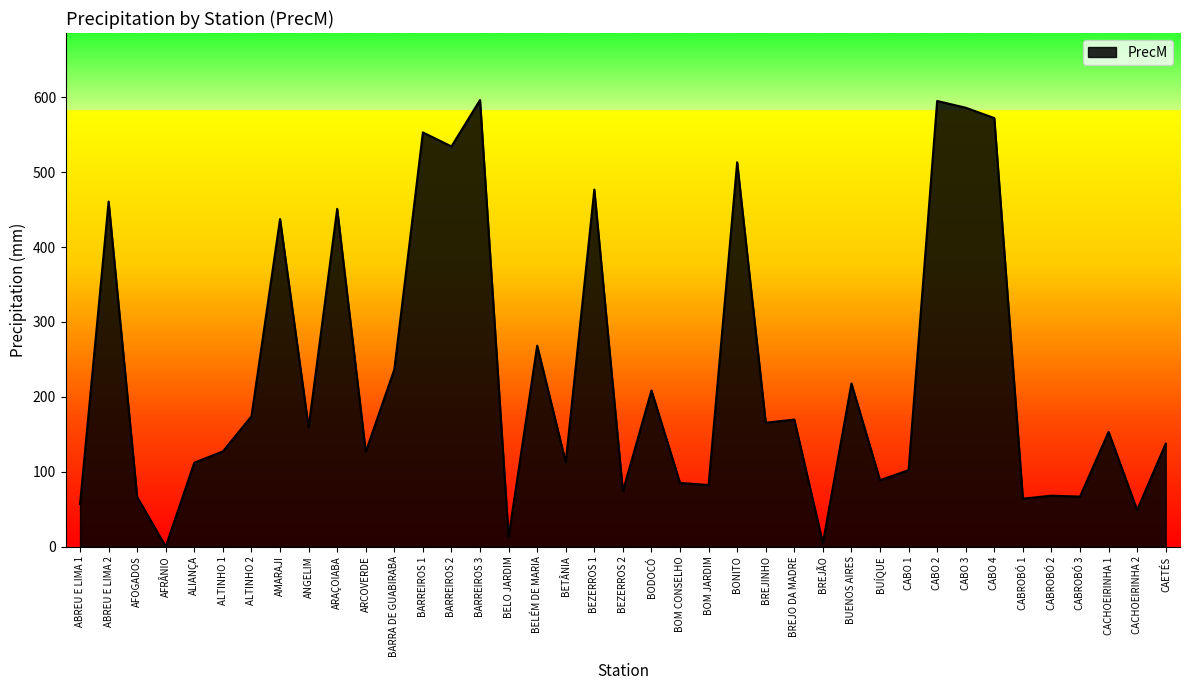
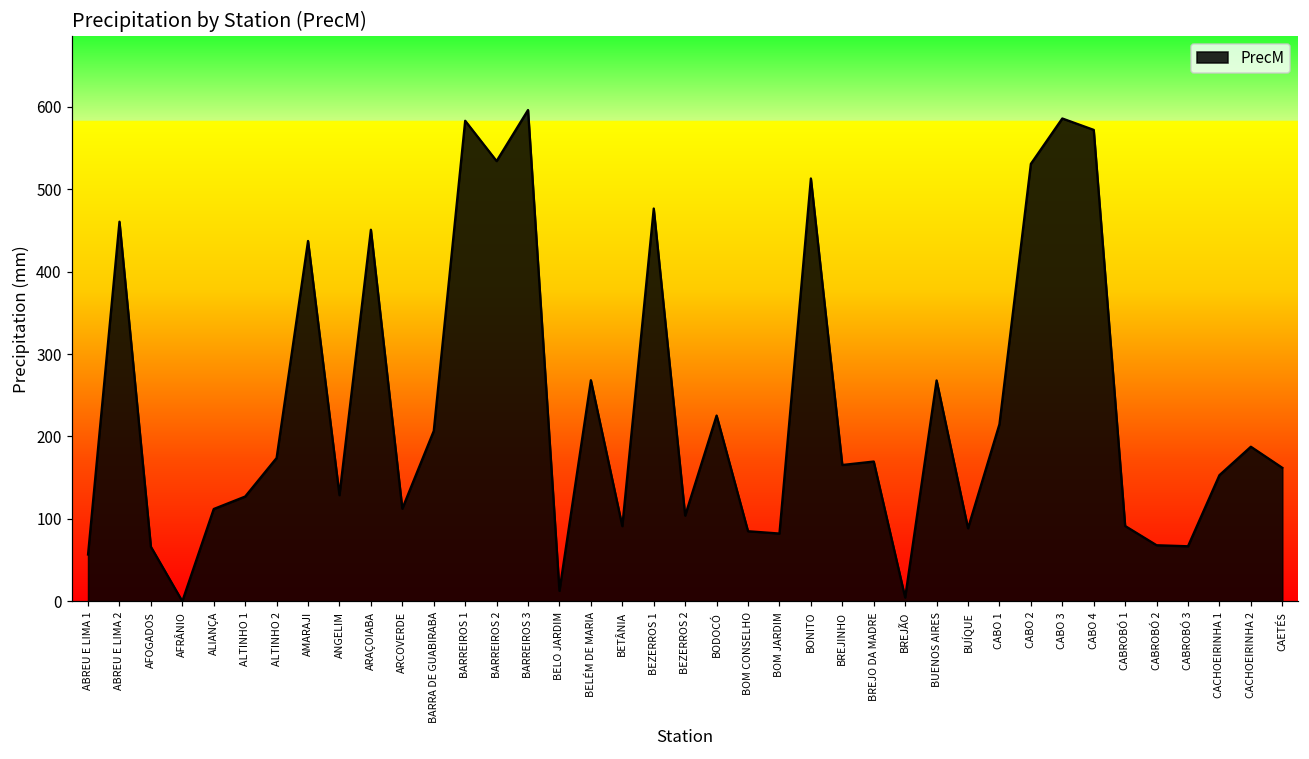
  {
    "ABREU E LIMA 1": 60,
    "ABREU E LIMA 2": 460,
    "AFOGADOS": 70,
    "AFRÂNIO": 0,
    "ALIANÇA": 110,
    "ALTINHO 1": 130,
    "ALTINHO 2": 170,
    "AMARAJI": 440,
-   "ANGELIM": 160,
+   "ANGELIM": 130,
    "ARAÇOIABA": 450,
-   "ARCOVERDE": 130,
-   "BARRA DE GUABIRABA": 240,
-   "BARREIROS 1": 550,
+   "ARCOVERDE": 110,
+   "BARRA DE GUABIRABA": 210,
+   "BARREIROS 1": 580,
    "BARREIROS 2": 530,
    "BARREIROS 3": 600,
    "BELO JARDIM": 10,
    "BELÉM DE MARIA": 270,
-   "BETÂNIA": 110,
+   "BETÂNIA": 90,
    "BEZERROS 1": 480,
-   "BEZERROS 2": 70,
-   "BODOCÓ": 210,
+   "BEZERROS 2": 100,
+   "BODOCÓ": 230,
    "BOM CONSELHO": 90,
    "BOM JARDIM": 80,
    "BONITO": 510,
    "BREJINHO": 170,
    "BREJO DA MADRE": 170,
    "BREJÃO": 0,
-   "BUENOS AIRES": 220,
+   "BUENOS AIRES": 270,
    "BUÍQUE": 90,
-   "CABO 1": 100,
-   "CABO 2": 600,
+   "CABO 1": 210,
+   "CABO 2": 530,
    "CABO 3": 590,
    "CABO 4": 570,
-   "CABROBÓ 1": 60,
+   "CABROBÓ 1": 90,
    "CABROBÓ 2": 70,
    "CABROBÓ 3": 70,
    "CACHOEIRINHA 1": 150,
-   "CACHOEIRINHA 2": 50,
-   "CAETÉS": 140
+   "CACHOEIRINHA 2": 190,
+   "CAETÉS": 160
  }
